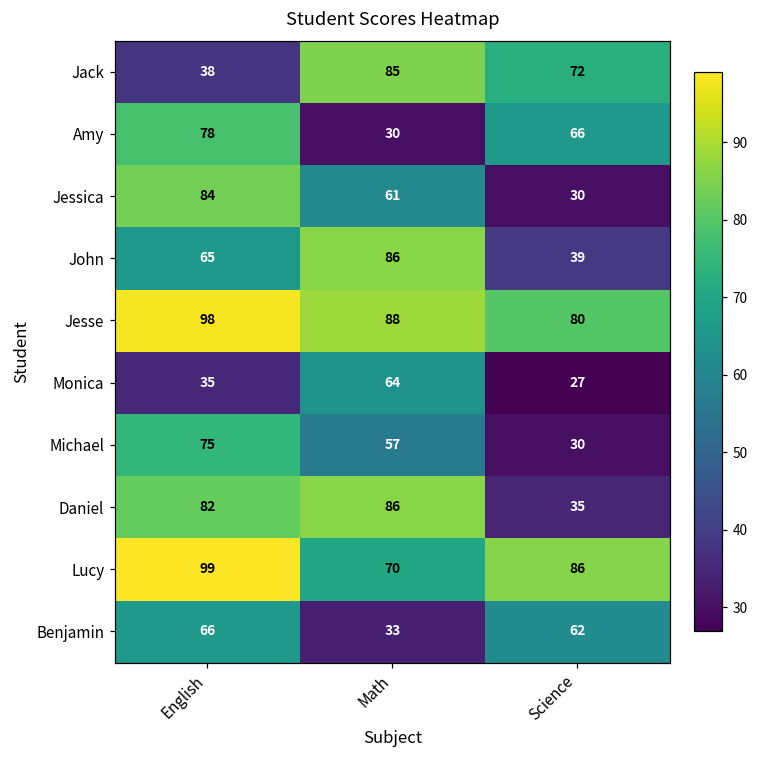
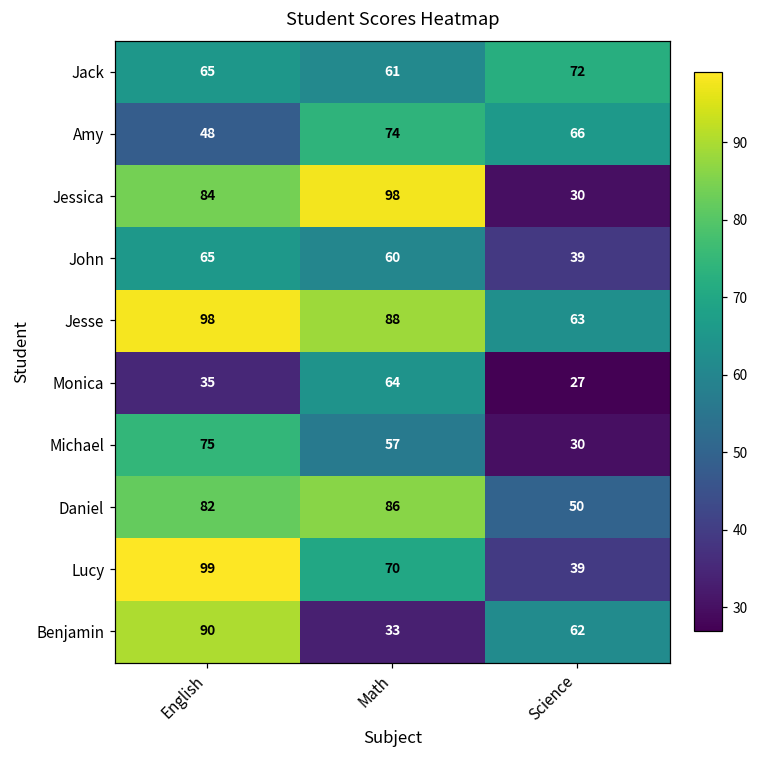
  {
    "Jack": {
-     "English": 38,
-     "Math": 85,
+     "English": 65,
+     "Math": 61,
      "Science": 72
    },
    "Amy": {
-     "English": 78,
-     "Math": 30,
+     "English": 48,
+     "Math": 74,
      "Science": 66
    },
    "Jessica": {
      "English": 84,
-     "Math": 61,
+     "Math": 98,
      "Science": 30
    },
    "John": {
      "English": 65,
-     "Math": 86,
+     "Math": 60,
      "Science": 39
    },
    "Jesse": {
      "English": 98,
      "Math": 88,
-     "Science": 80
+     "Science": 63
    },
    "Monica": {
      "English": 35,
      "Math": 64,
      "Science": 27
    },
    "Michael": {
      "English": 75,
      "Math": 57,
      "Science": 30
    },
    "Daniel": {
      "English": 82,
      "Math": 86,
-     "Science": 35
+     "Science": 50
    },
    "Lucy": {
      "English": 99,
      "Math": 70,
-     "Science": 86
+     "Science": 39
    },
    "Benjamin": {
-     "English": 66,
+     "English": 90,
      "Math": 33,
      "Science": 62
    }
  }
